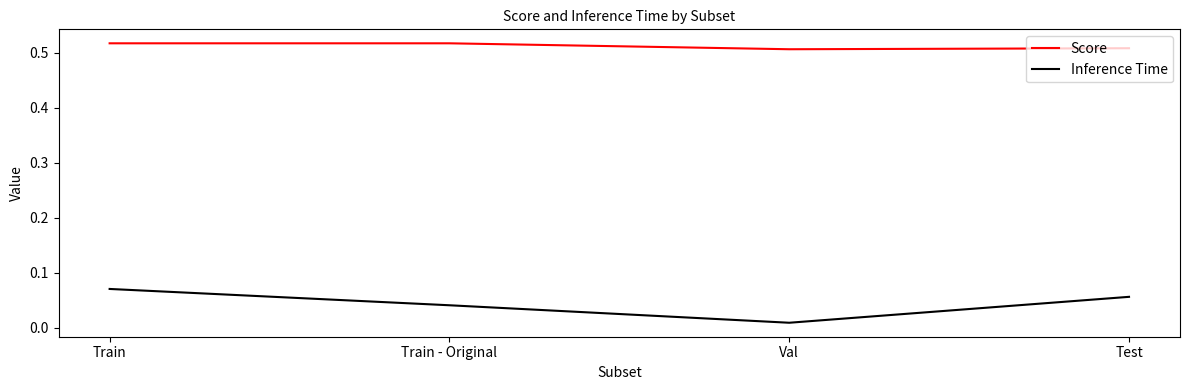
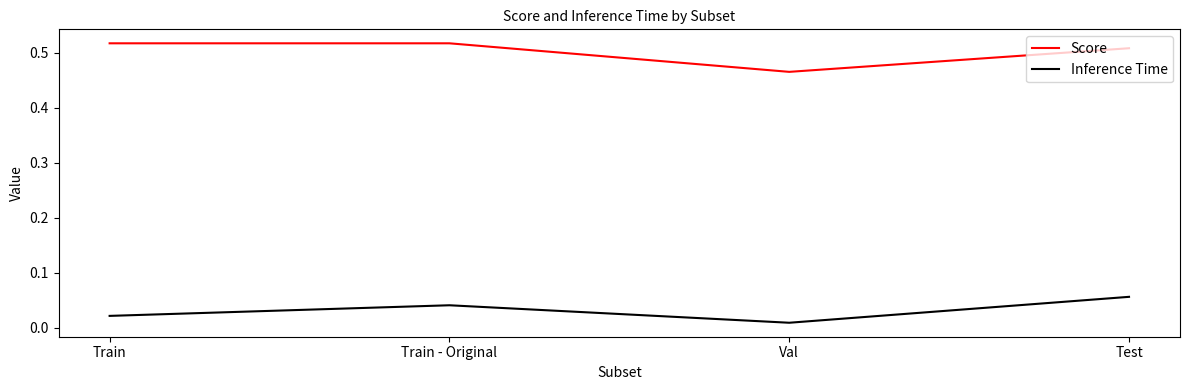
  {
    "Score": {
      "Train": 0.52,
      "Train - Original": 0.52,
-     "Val": 0.51
+     "Val": 0.47
    },
    "Inference Time": {
-     "Train": 0.07,
+     "Train": 0.02,
      "Train - Original": 0.04,
      "Val": 0.01,
      "Test": 0.06
    }
  }
